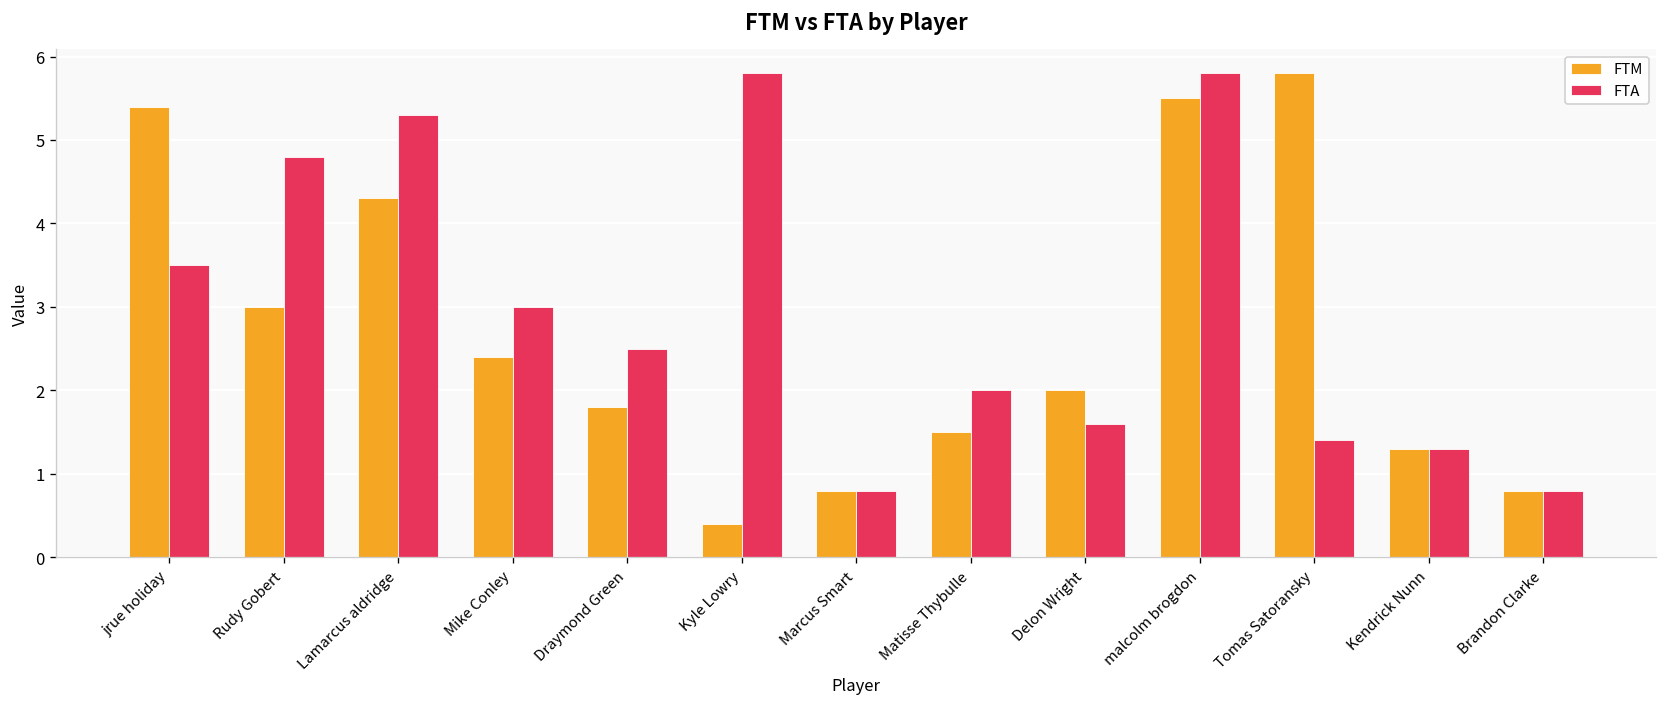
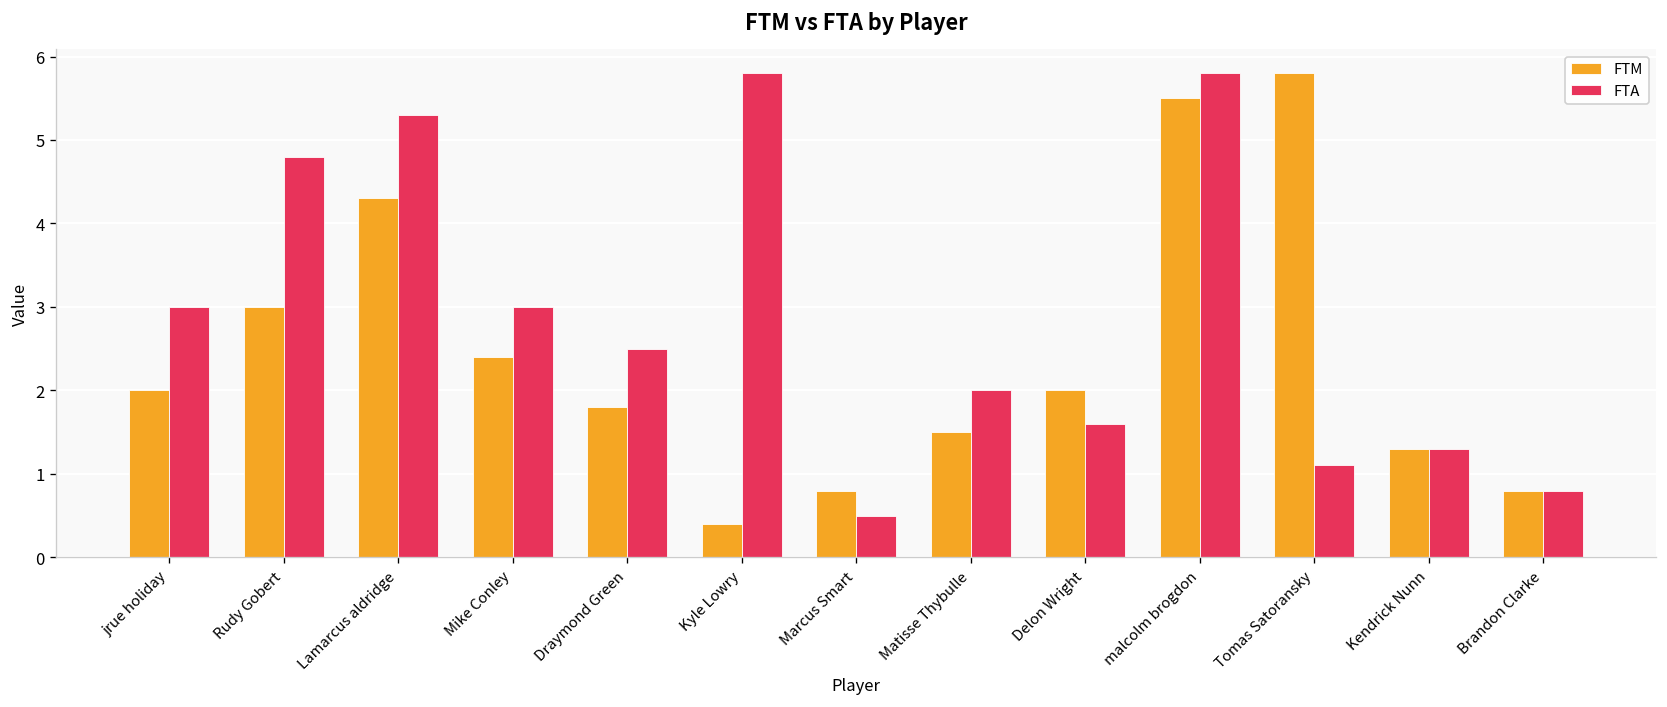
  {
    "FTM": {
-     "jrue holiday": 5.4,
+     "jrue holiday": 2.0,
      "Rudy Gobert": 3.0,
      "Lamarcus aldridge": 4.3,
      "Mike Conley": 2.4,
      "Draymond Green": 1.8,
      "Kyle Lowry": 0.4,
      "Marcus Smart": 0.8,
      "Matisse Thybulle": 1.5,
      "Delon Wright": 2.0,
      "malcolm brogdon": 5.5,
      "Tomas Satoransky": 5.8,
      "Kendrick Nunn": 1.3,
      "Brandon Clarke": 0.8
    },
    "FTA": {
-     "jrue holiday": 3.5,
+     "jrue holiday": 3.0,
      "Rudy Gobert": 4.8,
      "Lamarcus aldridge": 5.3,
      "Mike Conley": 3.0,
      "Draymond Green": 2.5,
      "Kyle Lowry": 5.8,
-     "Marcus Smart": 0.8,
+     "Marcus Smart": 0.5,
      "Matisse Thybulle": 2.0,
      "Delon Wright": 1.6,
      "malcolm brogdon": 5.8,
-     "Tomas Satoransky": 1.4,
+     "Tomas Satoransky": 1.1,
      "Kendrick Nunn": 1.3,
      "Brandon Clarke": 0.8
    }
  }
